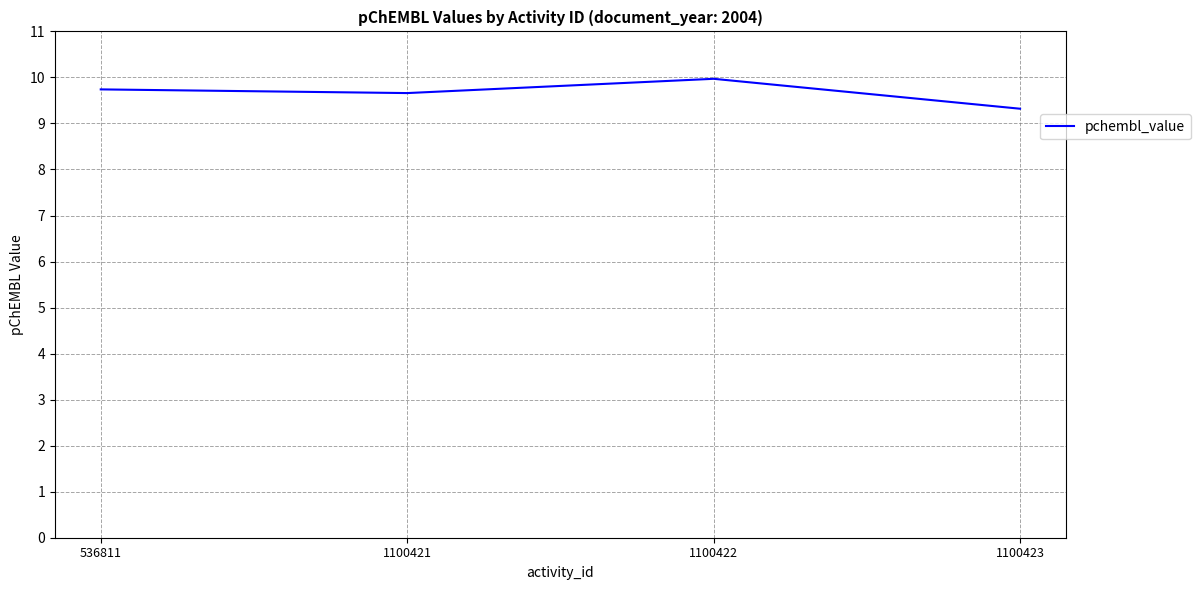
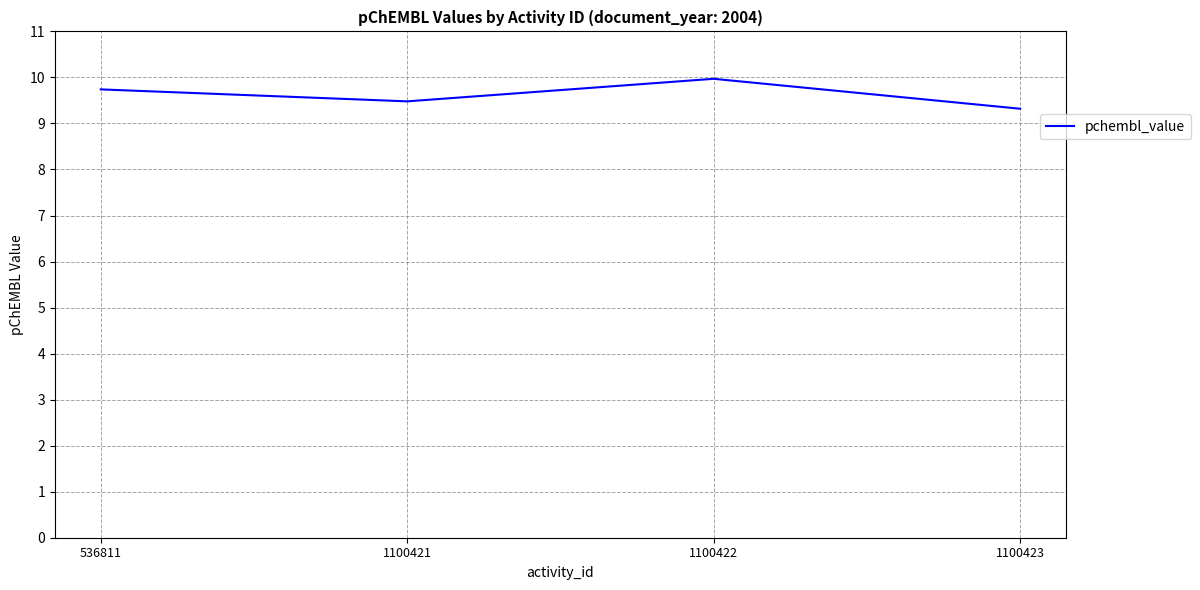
  {
    "536811": 9.7,
-   "1100421": 9.7,
+   "1100421": 9.5,
    "1100422": 10.0,
    "1100423": 9.3
  }
